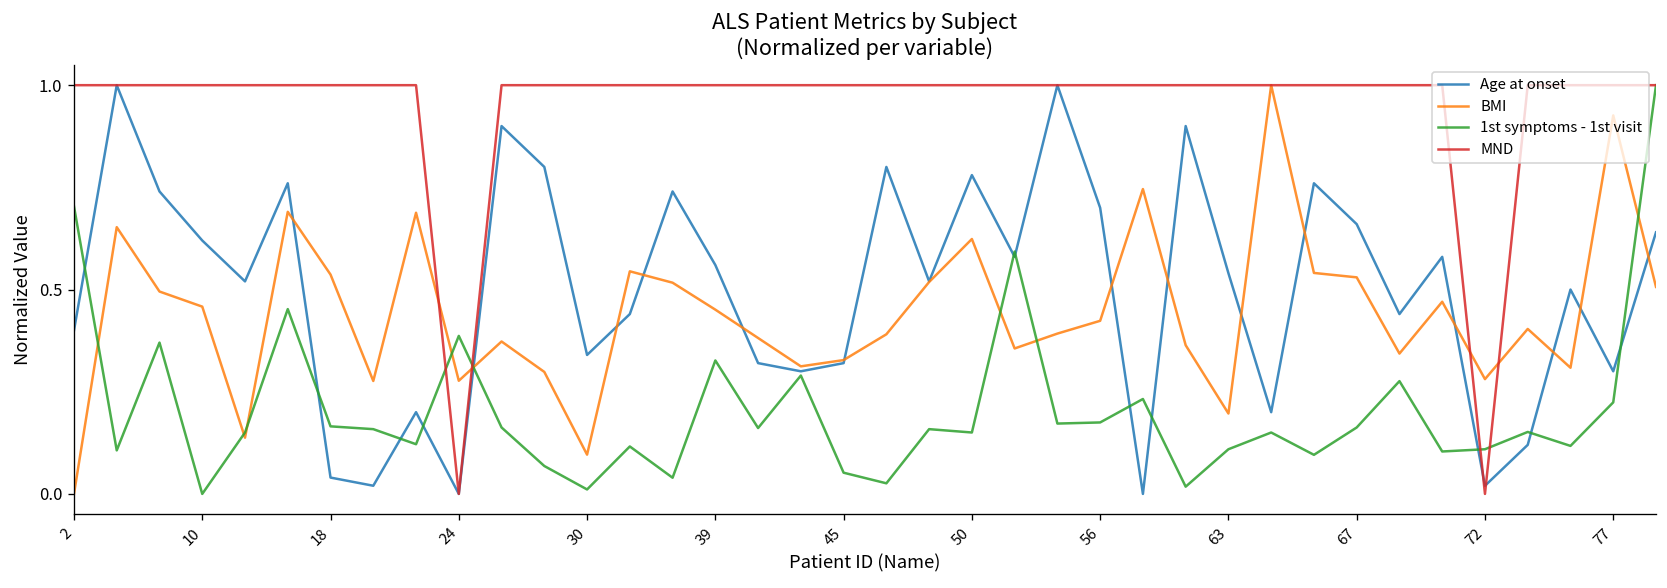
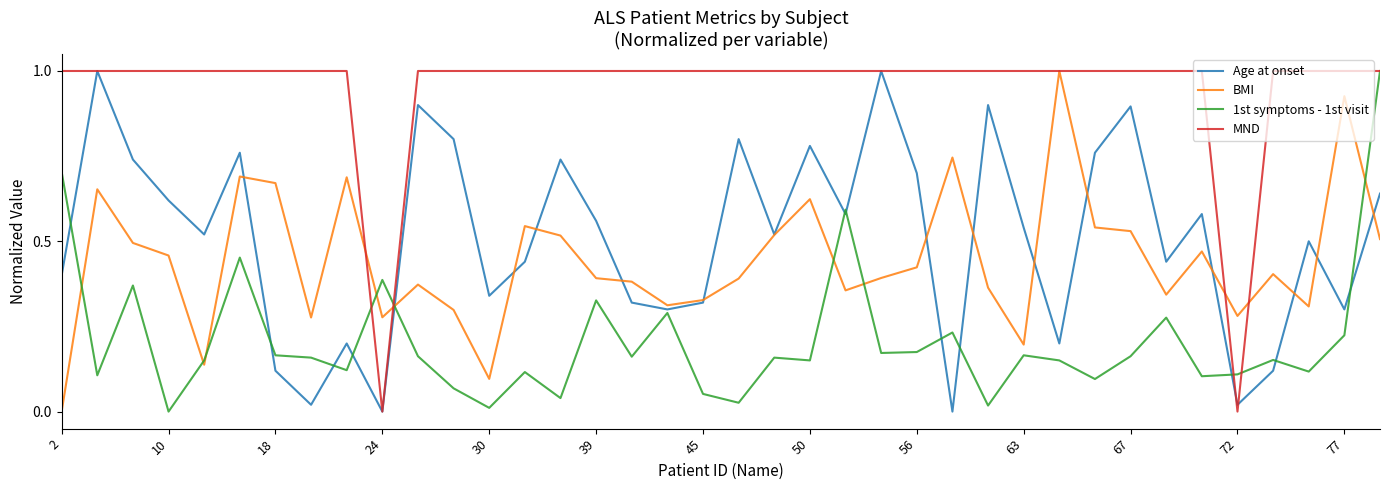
  {
    "Age at onset": {
      "2": 0.40,
      "10": 0.62,
-     "18": 0.04,
+     "18": 0.12,
      "30": 0.34,
      "39": 0.56,
      "50": 0.78,
      "56": 0.70,
      "63": 0.54,
-     "67": 0.66,
+     "67": 0.90,
      "72": 0.02,
      "77": 0.30
    },
    "BMI": {
      "2": 0.00,
      "10": 0.46,
-     "18": 0.54,
+     "18": 0.67,
      "24": 0.28,
      "30": 0.10,
-     "39": 0.45,
+     "39": 0.39,
      "50": 0.62,
      "56": 0.42,
      "63": 0.20,
      "67": 0.53,
      "72": 0.28
    },
    "1st symptoms - 1st visit": {
      "2": 0.70,
      "10": 0.00,
      "18": 0.17,
      "24": 0.39,
      "30": 0.01,
      "39": 0.33,
      "45": 0.05,
      "50": 0.15,
      "56": 0.17,
-     "63": 0.11,
+     "63": 0.17,
      "67": 0.16,
      "72": 0.11,
      "77": 0.22
    },
    "MND": {
      "2": 1.00,
      "10": 1.00,
      "18": 1.00,
      "30": 1.00,
      "39": 1.00,
      "45": 1.00,
      "50": 1.00,
      "56": 1.00,
      "63": 1.00,
      "67": 1.00,
      "72": 0.00
    }
  }
